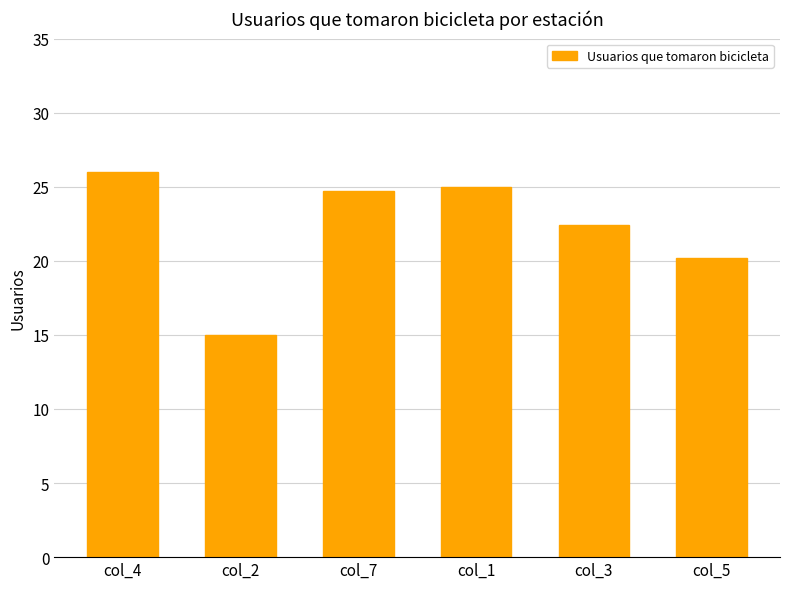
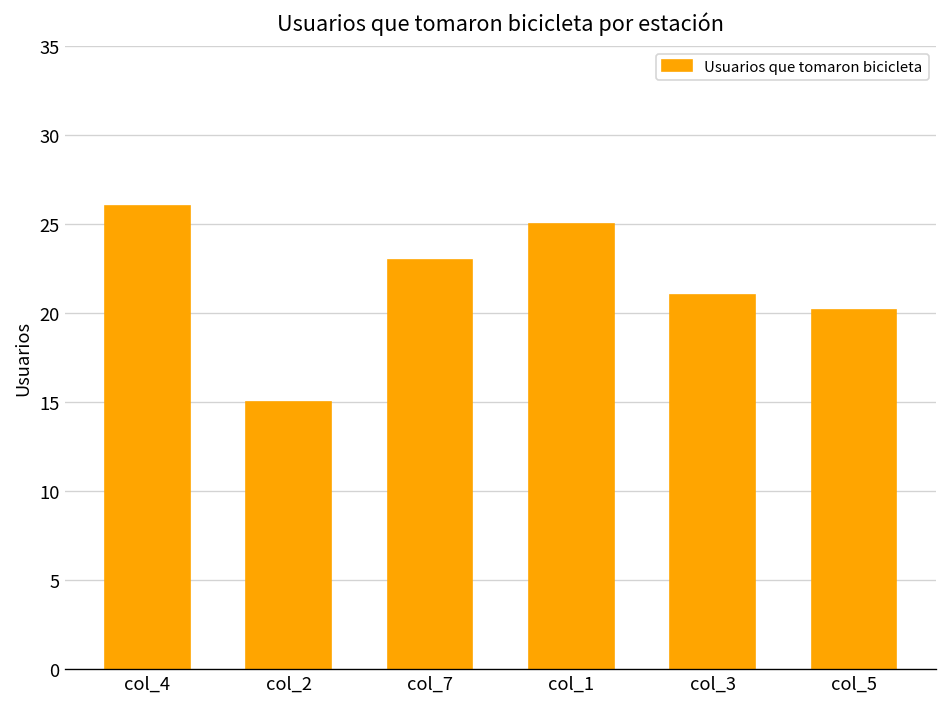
  {
    "col_4": 26.0,
    "col_2": 15.0,
-   "col_7": 24.7,
+   "col_7": 23.0,
    "col_1": 25.0,
-   "col_3": 22.4,
+   "col_3": 21.0,
    "col_5": 20.2
  }
